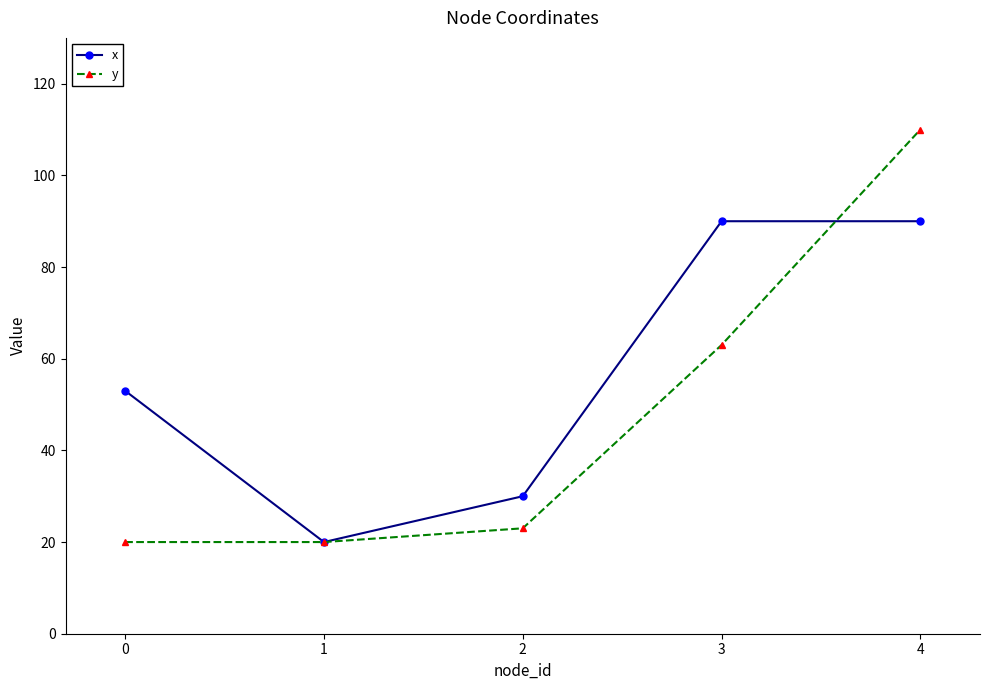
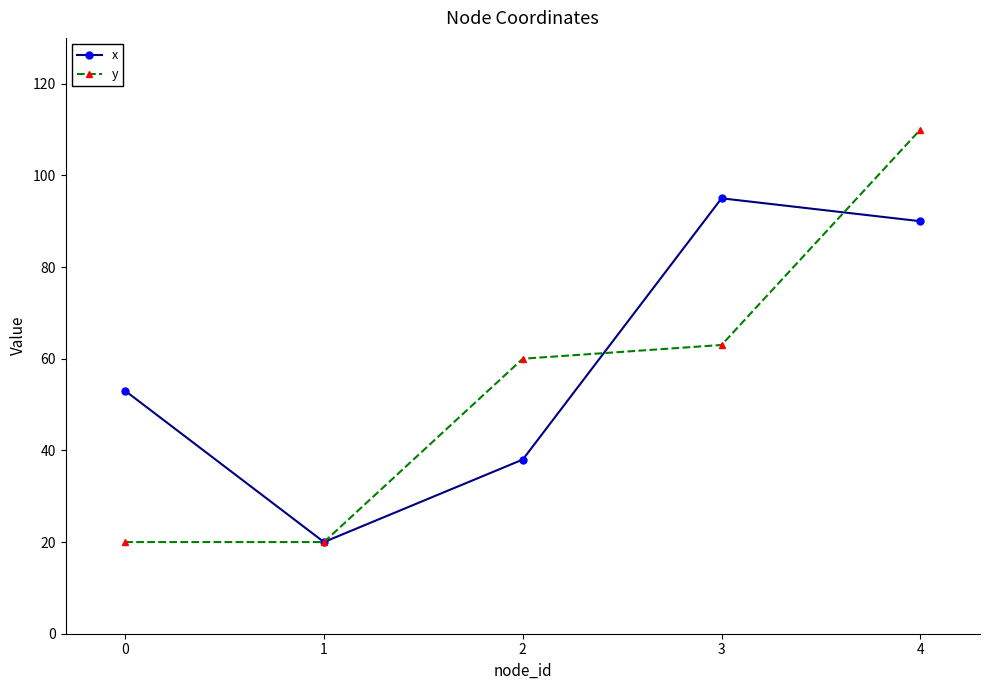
  {
    "x": {
      "0": 53,
-     "2": 30,
-     "3": 90,
+     "2": 38,
+     "3": 95,
      "4": 90
    },
    "y": {
      "0": 20,
-     "2": 23,
+     "2": 60,
      "3": 63,
      "4": 110
    }
  }
